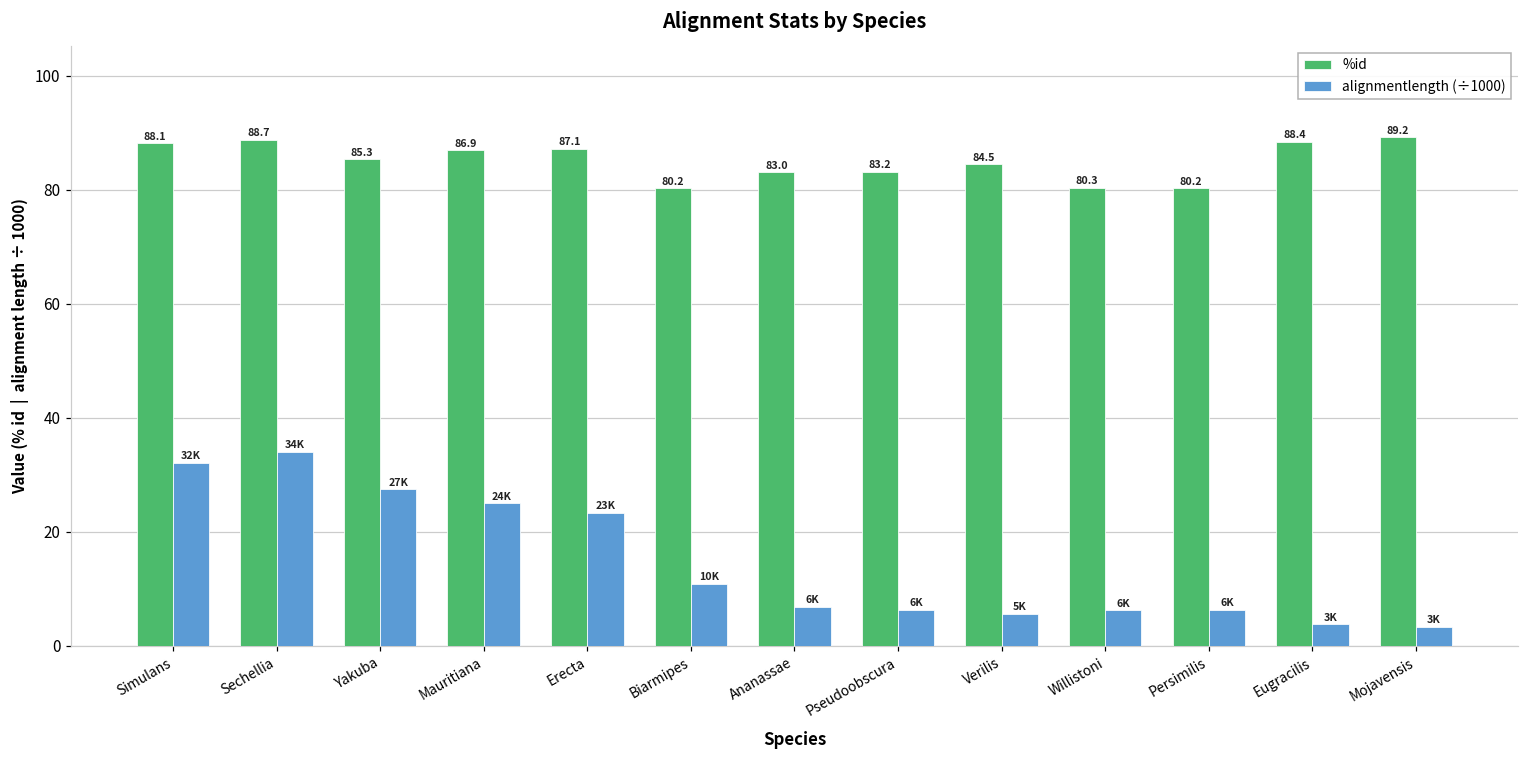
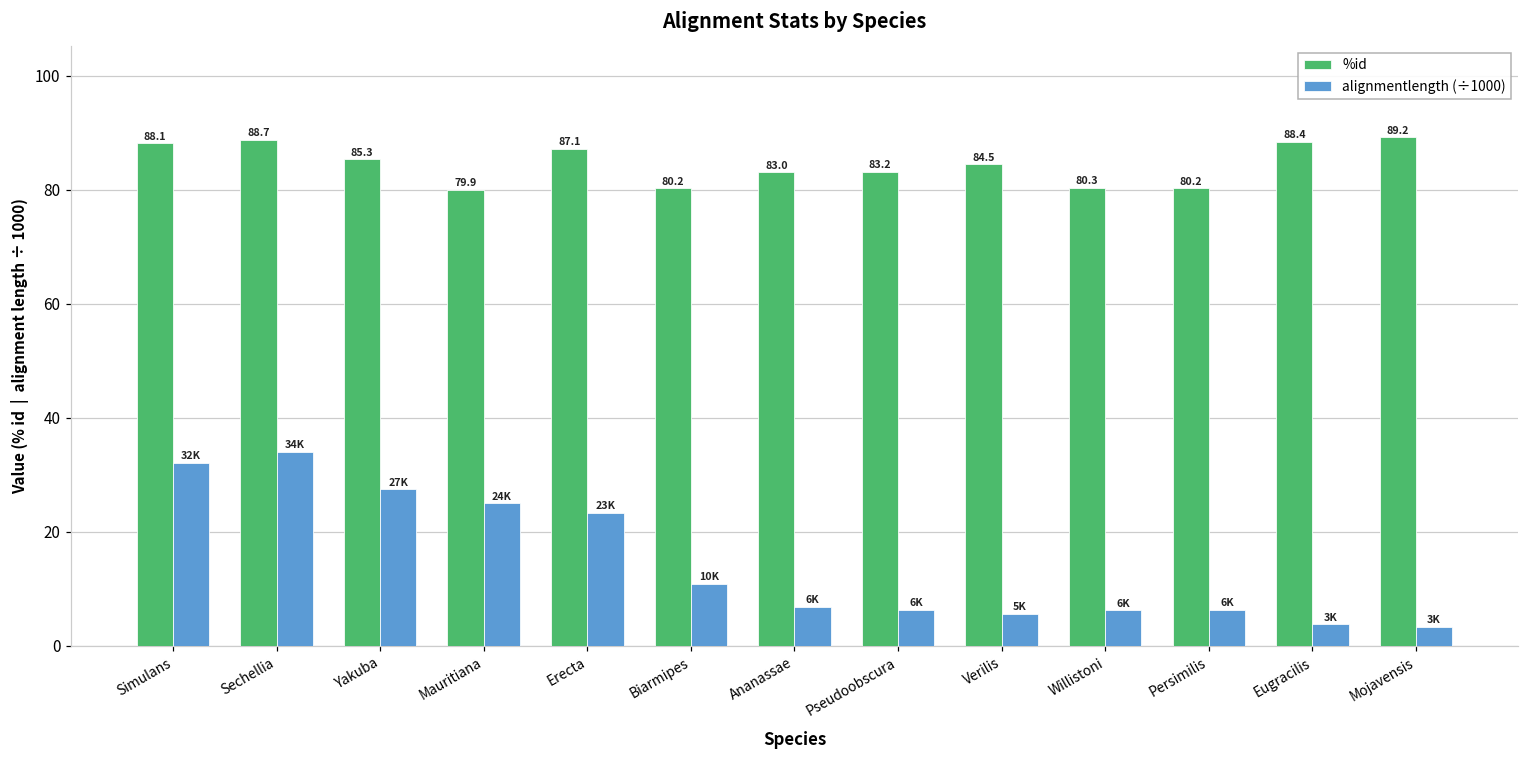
  {
    "%id": {
      "Simulans": "88.1",
      "Sechellia": "88.7",
      "Yakuba": "85.3",
-     "Mauritiana": "86.9",
+     "Mauritiana": "79.9",
      "Erecta": "87.1",
      "Biarmipes": "80.2",
      "Ananassae": "83.0",
      "Pseudoobscura": "83.2",
      "Verilis": "84.5",
      "Willistoni": "80.3",
      "Persimilis": "80.2",
      "Eugracilis": "88.4",
      "Mojavensis": "89.2"
    },
    "alignmentlength (÷1000)": {
      "Simulans": "32K",
      "Sechellia": "34K",
      "Yakuba": "27K",
      "Erecta": "23K",
      "Pseudoobscura": "6K",
      "Willistoni": "6K",
      "Persimilis": "6K",
      "Mojavensis": "3K"
    }
  }
